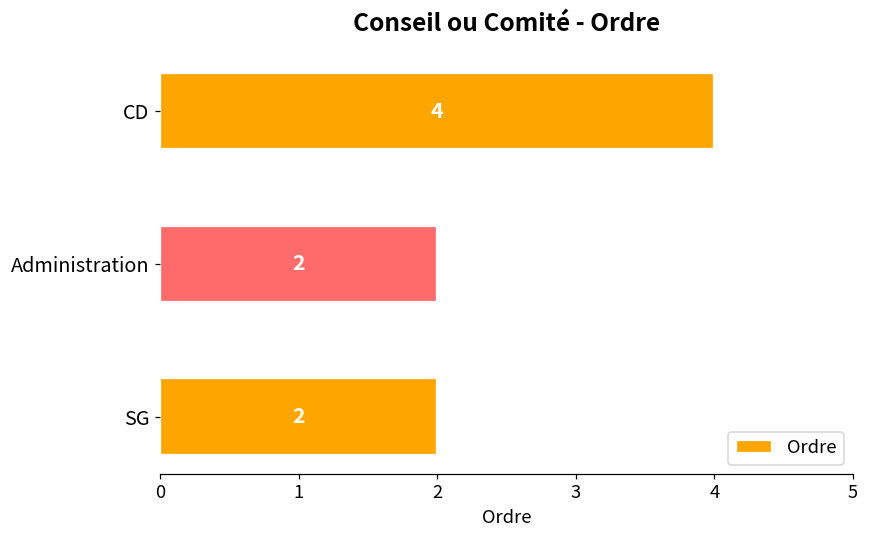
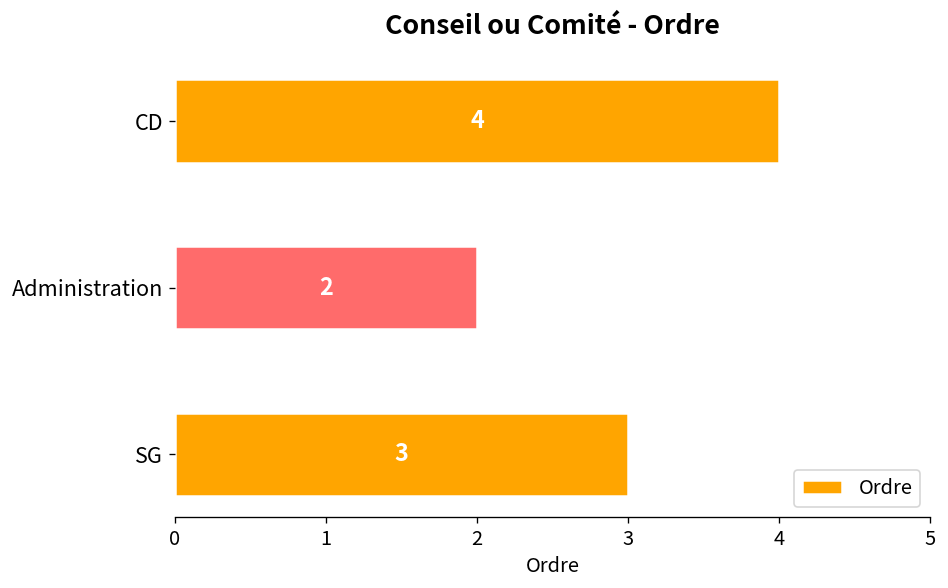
  {
    "CD": 4,
    "Administration": 2,
-   "SG": 2
+   "SG": 3
  }
